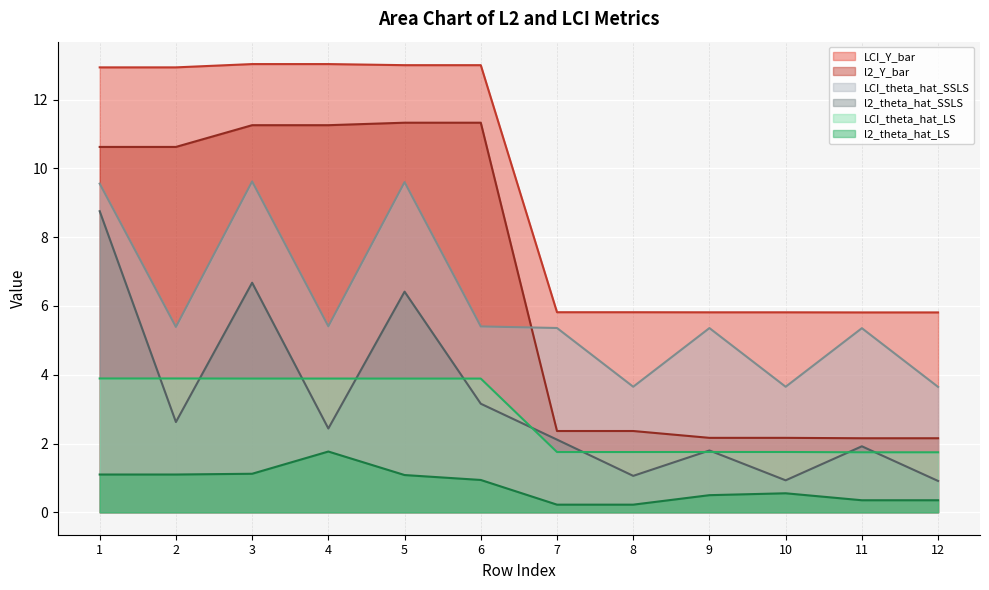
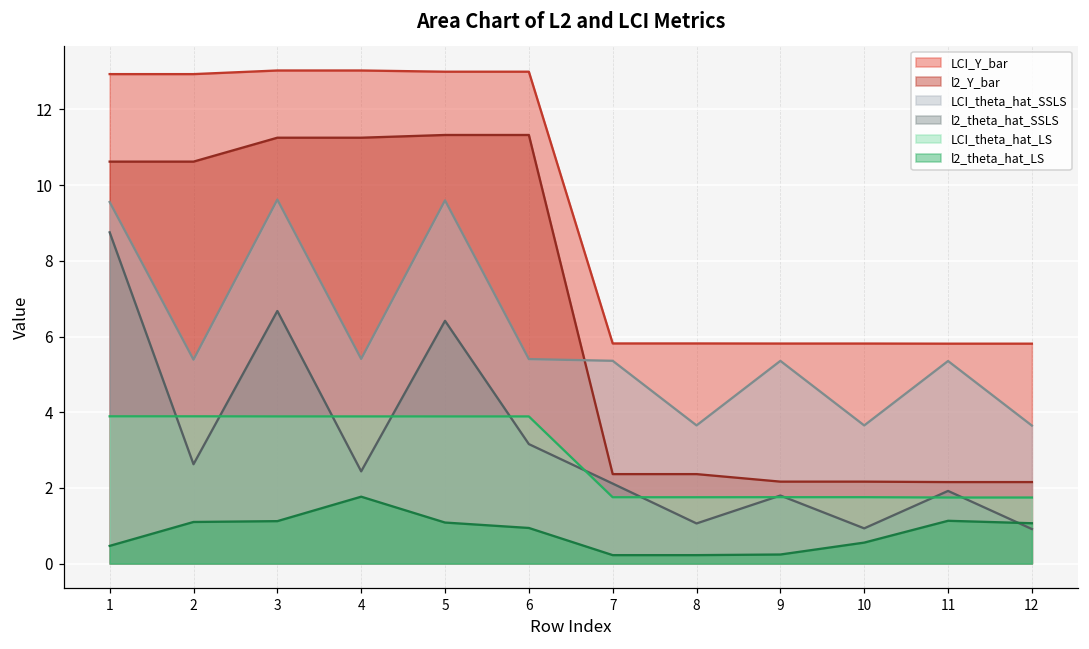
  {
    "l2_theta_hat_LS": {
-     "1": 1.1,
+     "1": 0.5,
      "2": 1.1,
      "3": 1.1,
      "4": 1.8,
      "5": 1.1,
      "6": 0.9,
      "7": 0.2,
      "8": 0.2,
-     "9": 0.5,
+     "9": 0.2,
      "10": 0.6,
-     "11": 0.4,
-     "12": 0.4
+     "11": 1.1,
+     "12": 1.1
    }
  }
